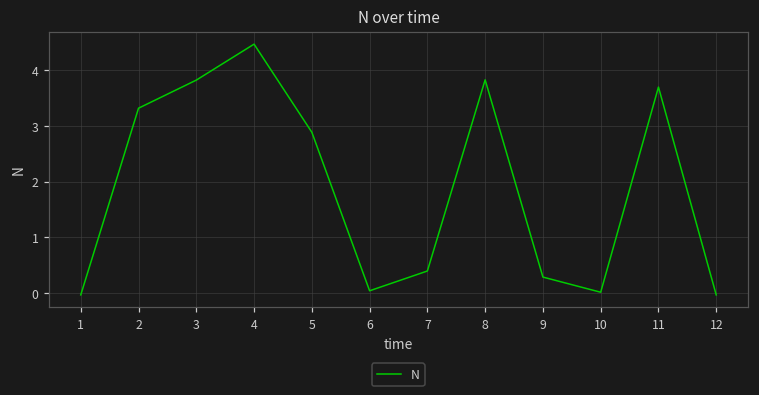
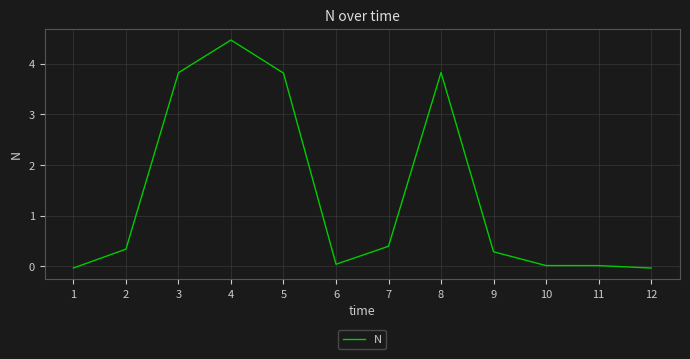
  {
    "1": 0.0,
-   "2": 3.3,
+   "2": 0.3,
    "3": 3.8,
    "4": 4.5,
-   "5": 2.9,
+   "5": 3.8,
    "6": 0.0,
    "7": 0.4,
    "8": 3.8,
    "9": 0.3,
    "10": 0.0,
-   "11": 3.7,
+   "11": 0.0,
    "12": 0.0
  }
